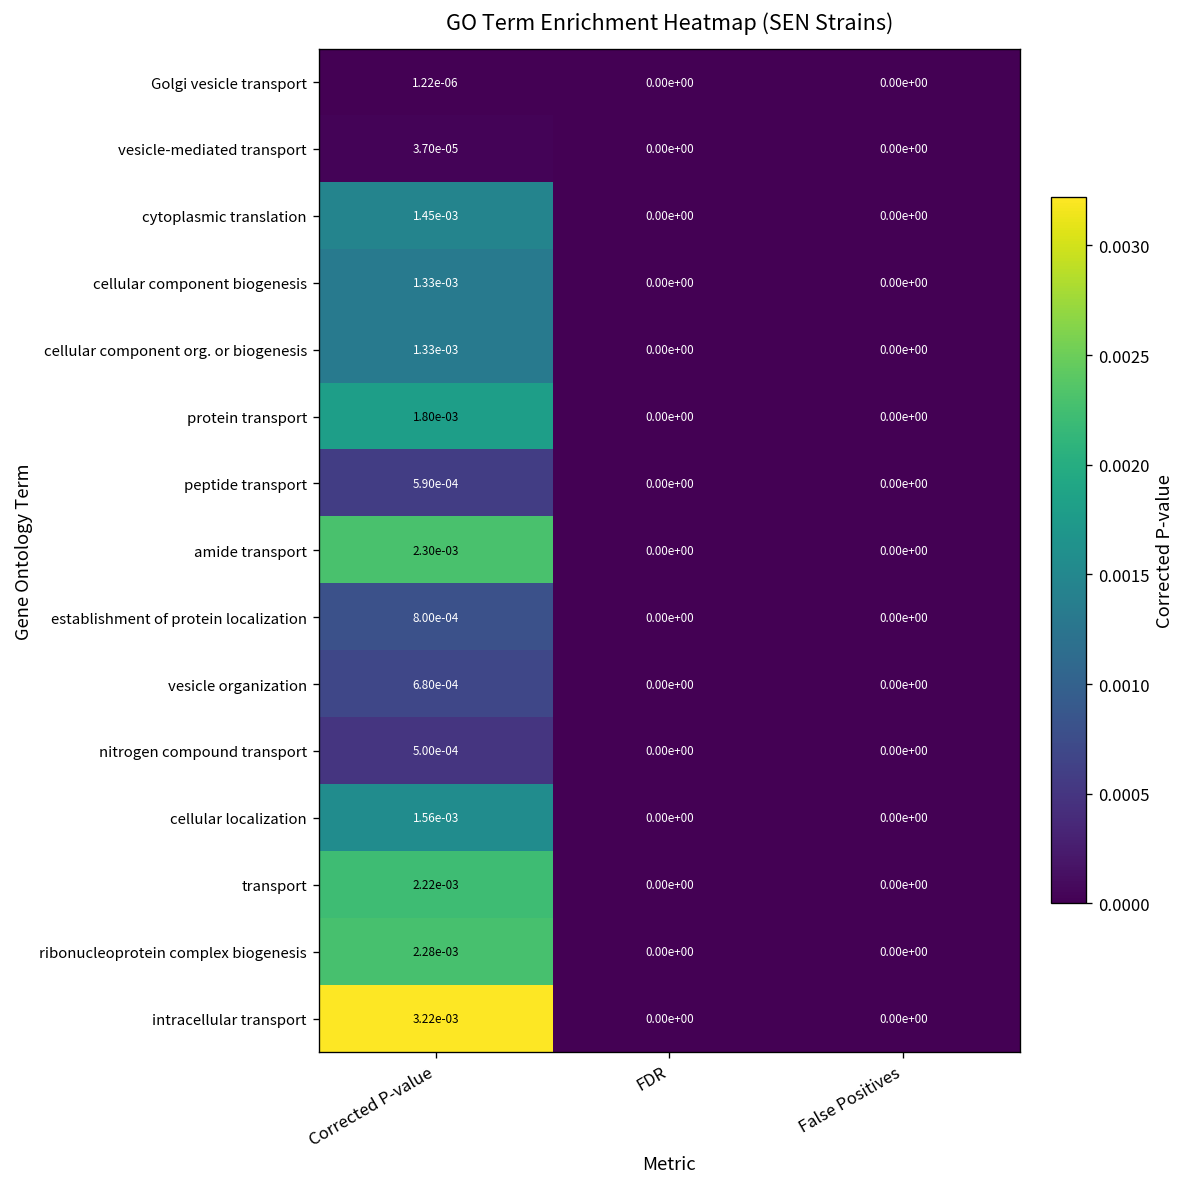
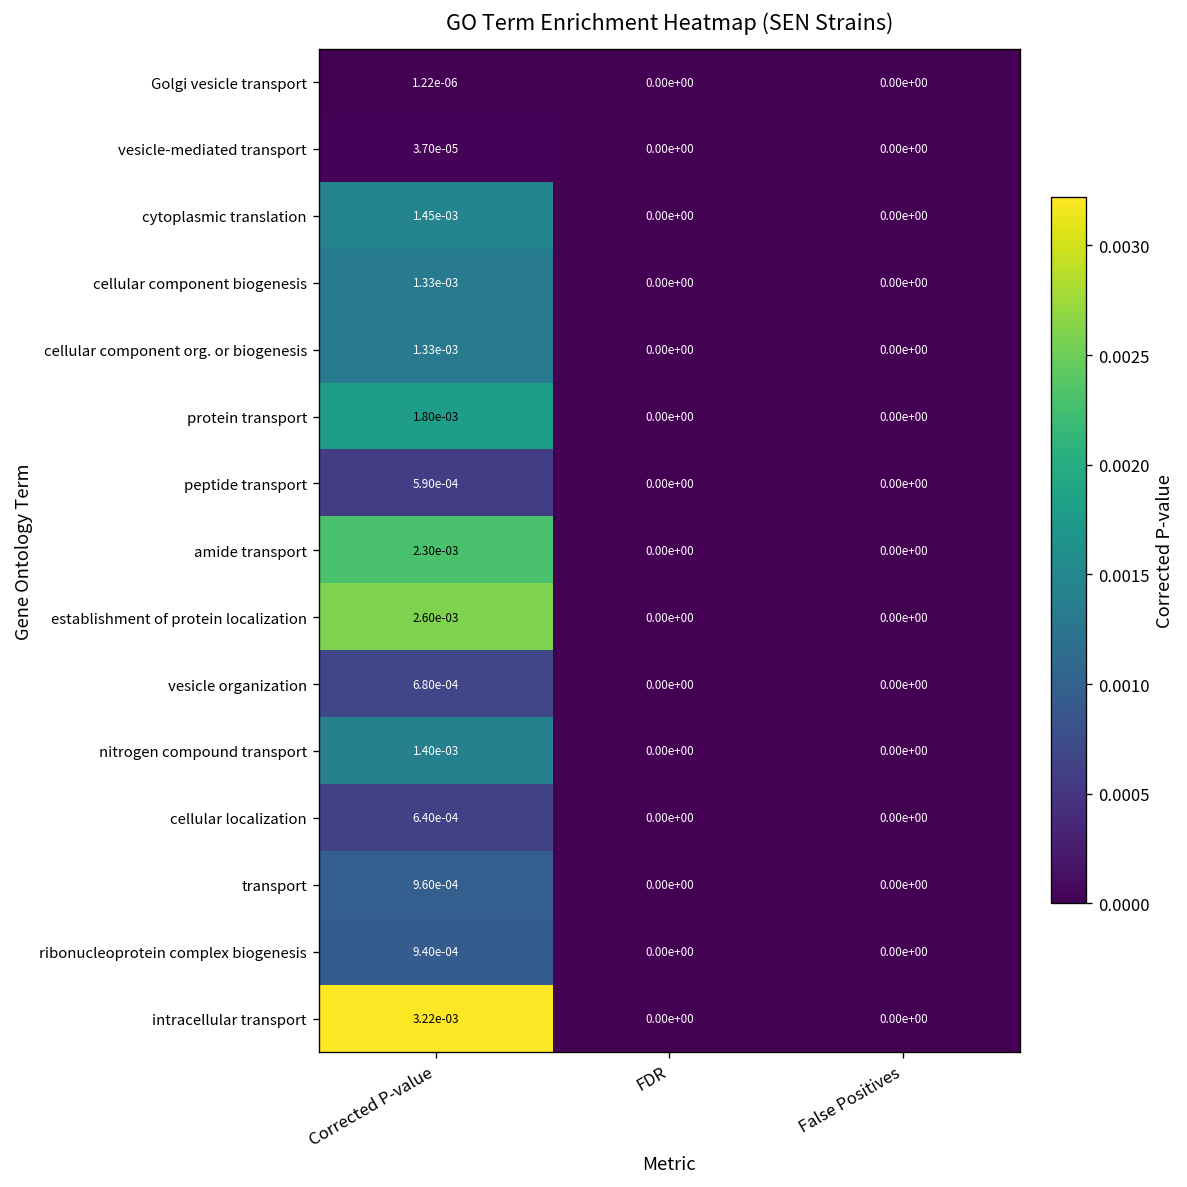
  {
    "Golgi vesicle transport": {
      "Corrected P-value": "1.22e-06",
      "FDR": "0.00e+00",
      "False Positives": "0.00e+00"
    },
    "vesicle-mediated transport": {
      "Corrected P-value": "3.70e-05",
      "FDR": "0.00e+00",
      "False Positives": "0.00e+00"
    },
    "cytoplasmic translation": {
      "Corrected P-value": "1.45e-03",
      "FDR": "0.00e+00",
      "False Positives": "0.00e+00"
    },
    "cellular component biogenesis": {
      "Corrected P-value": "1.33e-03",
      "FDR": "0.00e+00",
      "False Positives": "0.00e+00"
    },
    "cellular component org. or biogenesis": {
      "Corrected P-value": "1.33e-03",
      "FDR": "0.00e+00",
      "False Positives": "0.00e+00"
    },
    "protein transport": {
      "Corrected P-value": "1.80e-03",
      "FDR": "0.00e+00",
      "False Positives": "0.00e+00"
    },
    "peptide transport": {
      "Corrected P-value": "5.90e-04",
      "FDR": "0.00e+00",
      "False Positives": "0.00e+00"
    },
    "amide transport": {
      "Corrected P-value": "2.30e-03",
      "FDR": "0.00e+00",
      "False Positives": "0.00e+00"
    },
    "establishment of protein localization": {
-     "Corrected P-value": "8.00e-04",
+     "Corrected P-value": "2.60e-03",
      "FDR": "0.00e+00",
      "False Positives": "0.00e+00"
    },
    "vesicle organization": {
      "Corrected P-value": "6.80e-04",
      "FDR": "0.00e+00",
      "False Positives": "0.00e+00"
    },
    "nitrogen compound transport": {
-     "Corrected P-value": "5.00e-04",
+     "Corrected P-value": "1.40e-03",
      "FDR": "0.00e+00",
      "False Positives": "0.00e+00"
    },
    "cellular localization": {
-     "Corrected P-value": "1.56e-03",
+     "Corrected P-value": "6.40e-04",
      "FDR": "0.00e+00",
      "False Positives": "0.00e+00"
    },
    "transport": {
-     "Corrected P-value": "2.22e-03",
+     "Corrected P-value": "9.60e-04",
      "FDR": "0.00e+00",
      "False Positives": "0.00e+00"
    },
    "ribonucleoprotein complex biogenesis": {
-     "Corrected P-value": "2.28e-03",
+     "Corrected P-value": "9.40e-04",
      "FDR": "0.00e+00",
      "False Positives": "0.00e+00"
    },
    "intracellular transport": {
      "Corrected P-value": "3.22e-03",
      "FDR": "0.00e+00",
      "False Positives": "0.00e+00"
    }
  }
